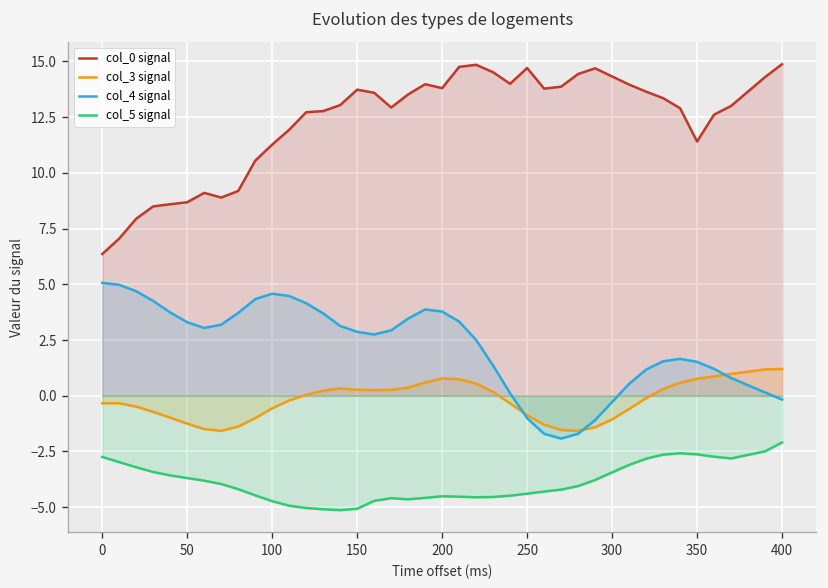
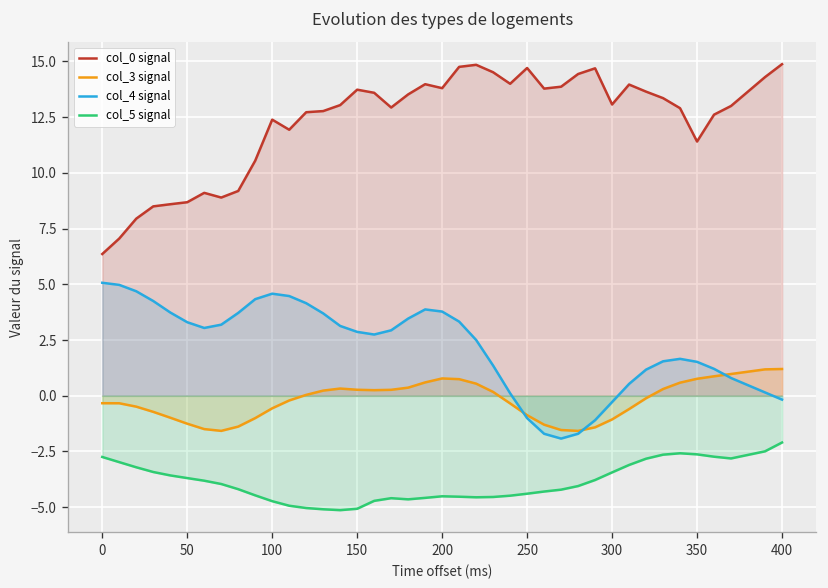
  {
    "col_0 signal": {
      "0": 6.4,
      "50": 8.7,
-     "100": 11.3,
+     "100": 12.4,
      "150": 13.7,
      "200": 13.8,
      "250": 14.7,
-     "300": 14.3,
+     "300": 13.1,
      "350": 11.4,
      "400": 14.9
    }
  }
